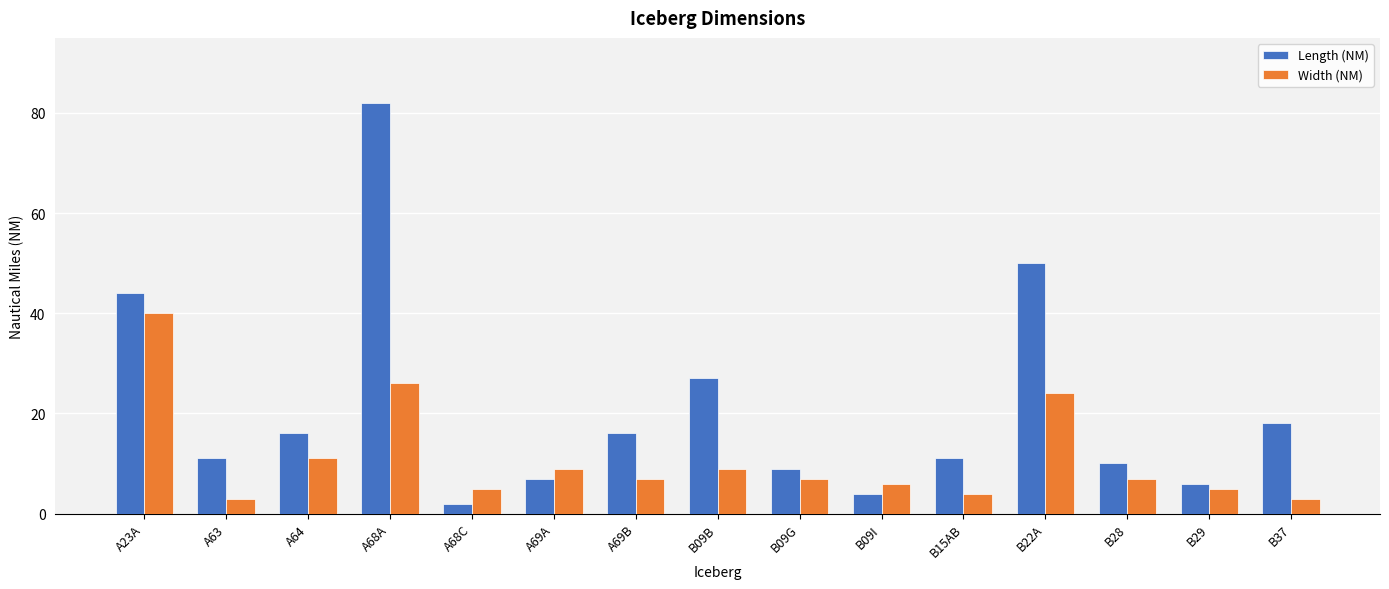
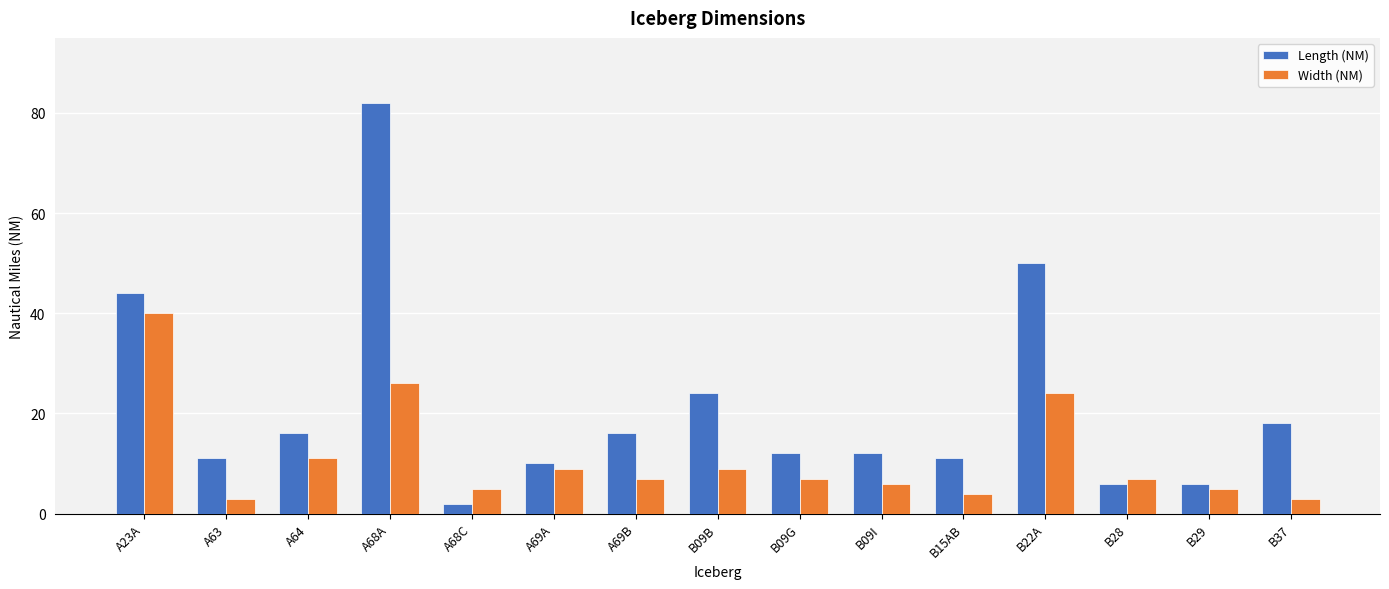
  {
    "Length (NM)": {
      "A23A": 44,
      "A63": 11,
      "A64": 16,
      "A68A": 82,
      "A68C": 2,
-     "A69A": 7,
+     "A69A": 10,
      "A69B": 16,
-     "B09B": 27,
-     "B09G": 9,
-     "B09I": 4,
+     "B09B": 24,
+     "B09G": 12,
+     "B09I": 12,
      "B15AB": 11,
      "B22A": 50,
-     "B28": 10,
+     "B28": 6,
      "B29": 6,
      "B37": 18
    },
    "Width (NM)": {
      "A23A": 40,
      "A63": 3,
      "A64": 11,
      "A68A": 26,
      "A68C": 5,
      "A69A": 9,
      "A69B": 7,
      "B09B": 9,
      "B09G": 7,
      "B09I": 6,
      "B15AB": 4,
      "B22A": 24,
      "B28": 7,
      "B29": 5,
      "B37": 3
    }
  }
